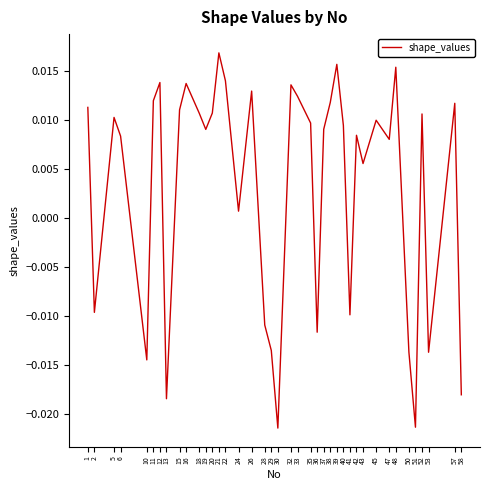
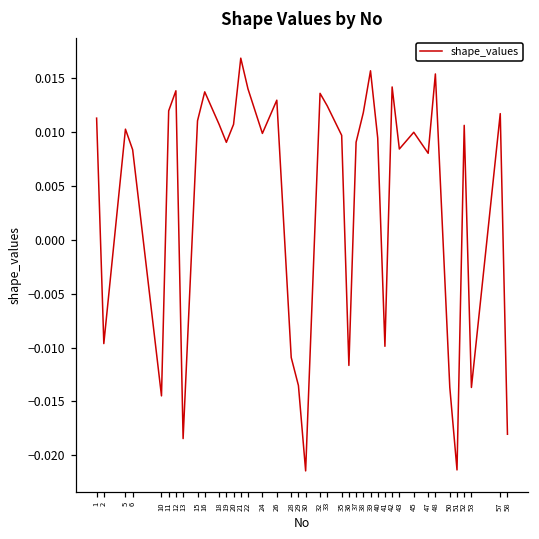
  {
    "1": 0.011,
    "2": -0.010,
    "5": 0.010,
    "6": 0.008,
    "10": -0.014,
    "11": 0.012,
    "12": 0.014,
    "13": -0.018,
    "15": 0.011,
    "16": 0.014,
    "18": 0.011,
    "19": 0.009,
    "20": 0.011,
    "21": 0.017,
    "22": 0.014,
-   "24": 0.001,
+   "24": 0.010,
    "26": 0.013,
    "28": -0.011,
    "29": -0.014,
    "30": -0.021,
    "32": 0.014,
    "33": 0.012,
    "35": 0.010,
    "36": -0.012,
    "37": 0.009,
    "38": 0.012,
    "39": 0.016,
    "40": 0.009,
    "41": -0.010,
-   "42": 0.008,
-   "43": 0.006,
+   "42": 0.014,
+   "43": 0.008,
    "45": 0.010,
    "47": 0.008,
    "48": 0.015,
    "50": -0.014,
    "51": -0.021,
    "52": 0.011,
    "53": -0.014,
    "57": 0.012,
    "58": -0.018
  }
